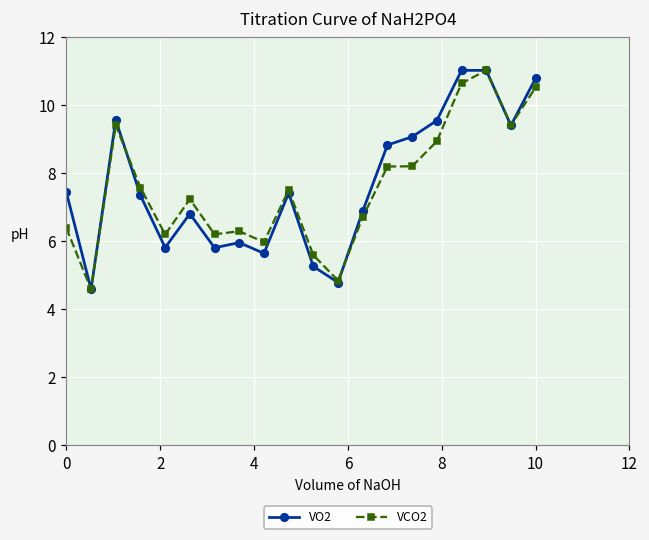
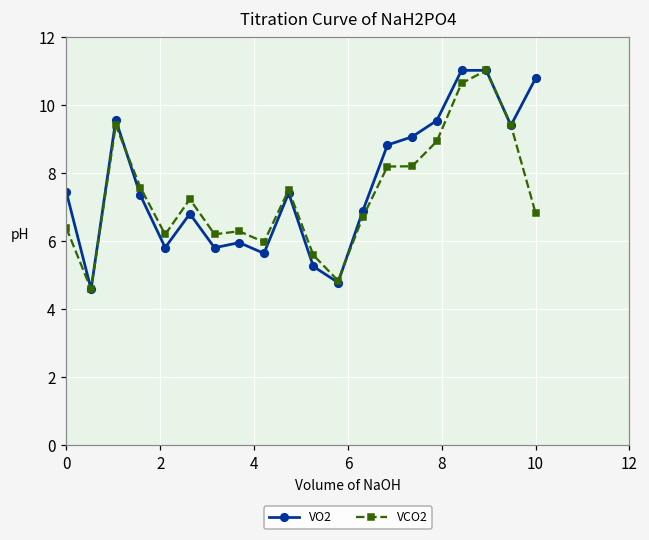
  {
    "VO2": {
      "0": 7.4,
      "10": 10.8
    },
    "VCO2": {
      "0": 6.4,
-     "10": 10.5
+     "10": 6.8
    }
  }
